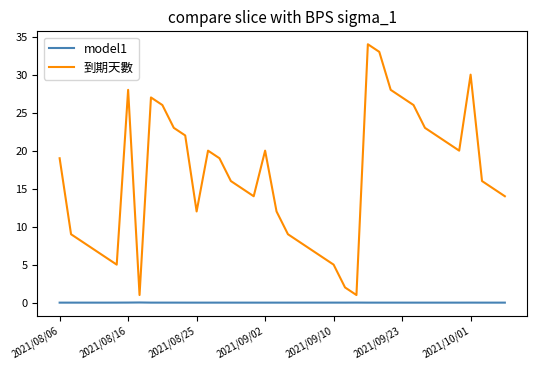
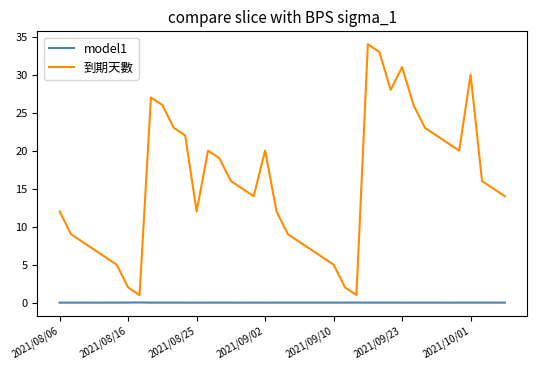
  {
    "model1": {
      "2021/08/06": 0,
      "2021/08/16": 0,
      "2021/08/25": 0,
      "2021/09/02": 0,
      "2021/09/10": 0,
      "2021/09/23": 0,
      "2021/10/01": 0
    },
    "到期天數": {
-     "2021/08/06": 19,
-     "2021/08/16": 28,
+     "2021/08/06": 12,
+     "2021/08/16": 2,
      "2021/08/25": 12,
      "2021/09/02": 20,
      "2021/09/10": 5,
-     "2021/09/23": 27,
+     "2021/09/23": 31,
      "2021/10/01": 30
    }
  }
